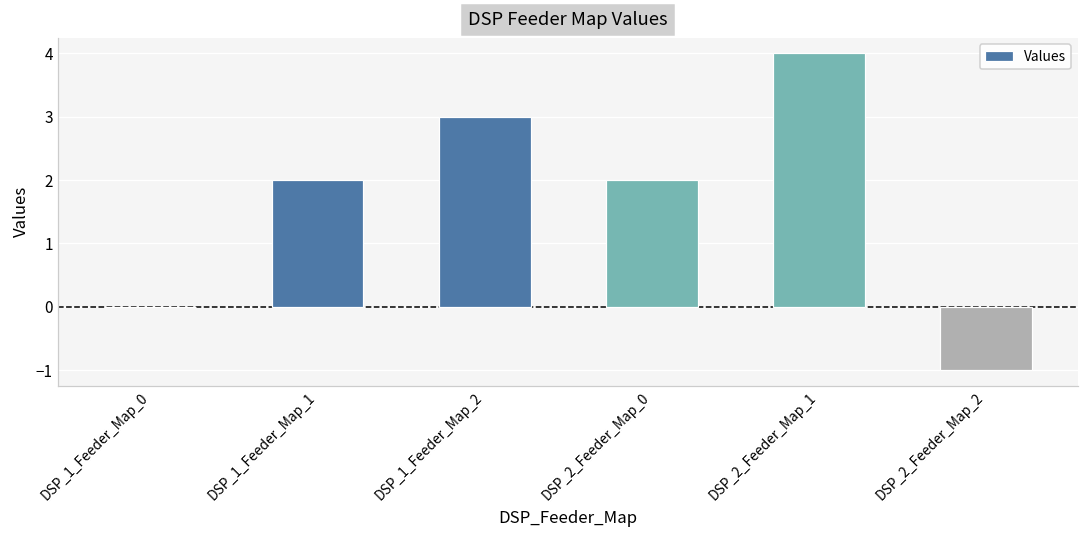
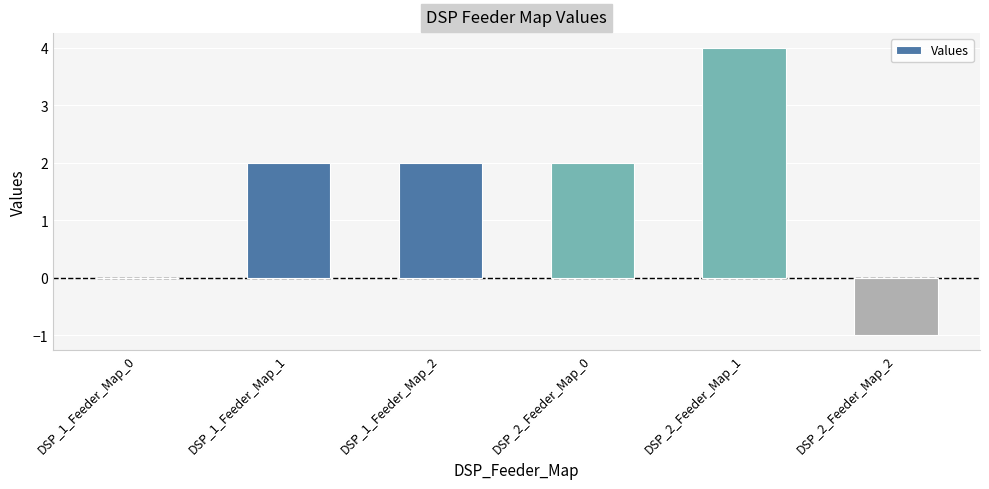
  {
    "DSP_1_Feeder_Map_0": 0,
    "DSP_1_Feeder_Map_1": 2,
-   "DSP_1_Feeder_Map_2": 3,
+   "DSP_1_Feeder_Map_2": 2,
    "DSP_2_Feeder_Map_0": 2,
    "DSP_2_Feeder_Map_1": 4,
    "DSP_2_Feeder_Map_2": -1
  }
